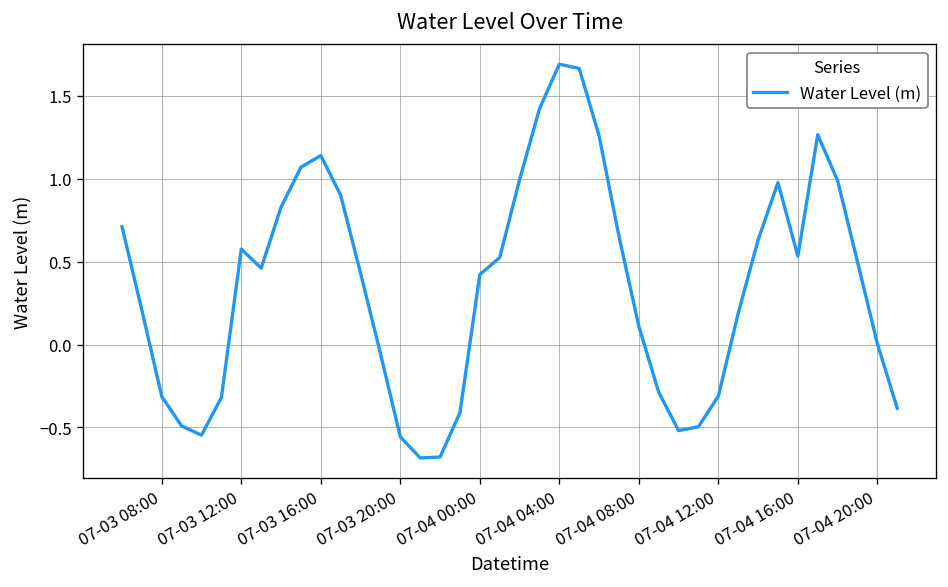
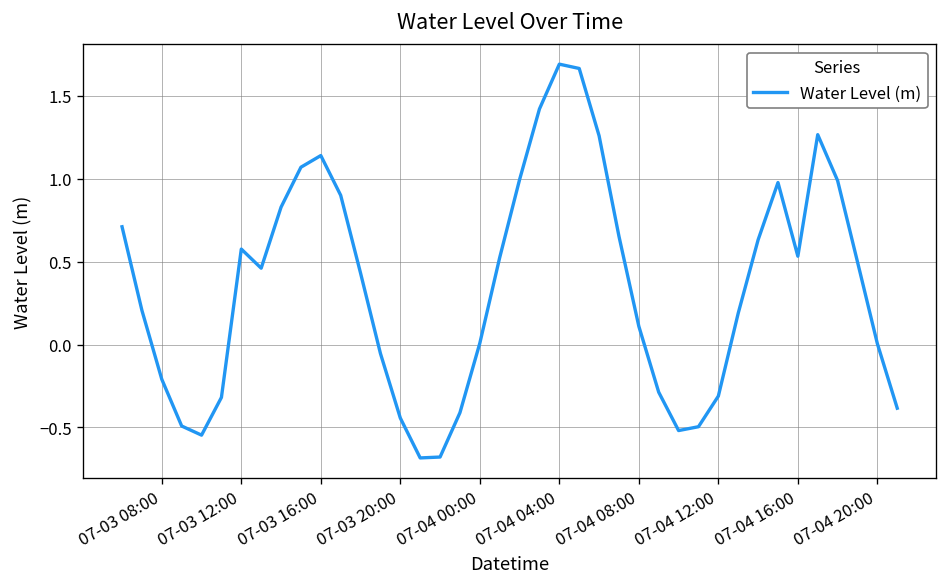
  {
-   "07-03 08:00": -0.31,
+   "07-03 08:00": -0.21,
    "07-03 12:00": 0.58,
    "07-03 16:00": 1.14,
-   "07-03 20:00": -0.56,
-   "07-04 00:00": 0.42,
+   "07-03 20:00": -0.44,
+   "07-04 00:00": 0.01,
    "07-04 04:00": 1.69,
    "07-04 08:00": 0.11,
    "07-04 12:00": -0.31,
    "07-04 16:00": 0.53,
    "07-04 20:00": 0.01
  }
